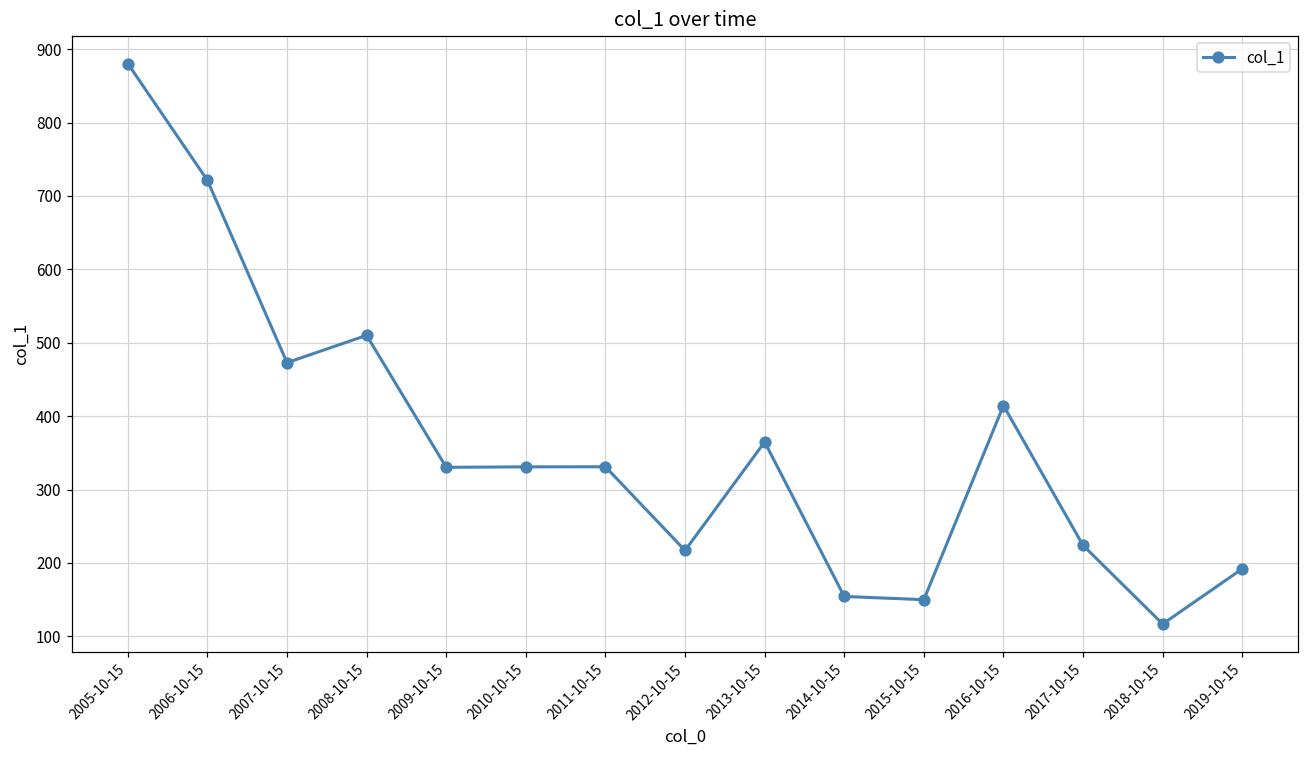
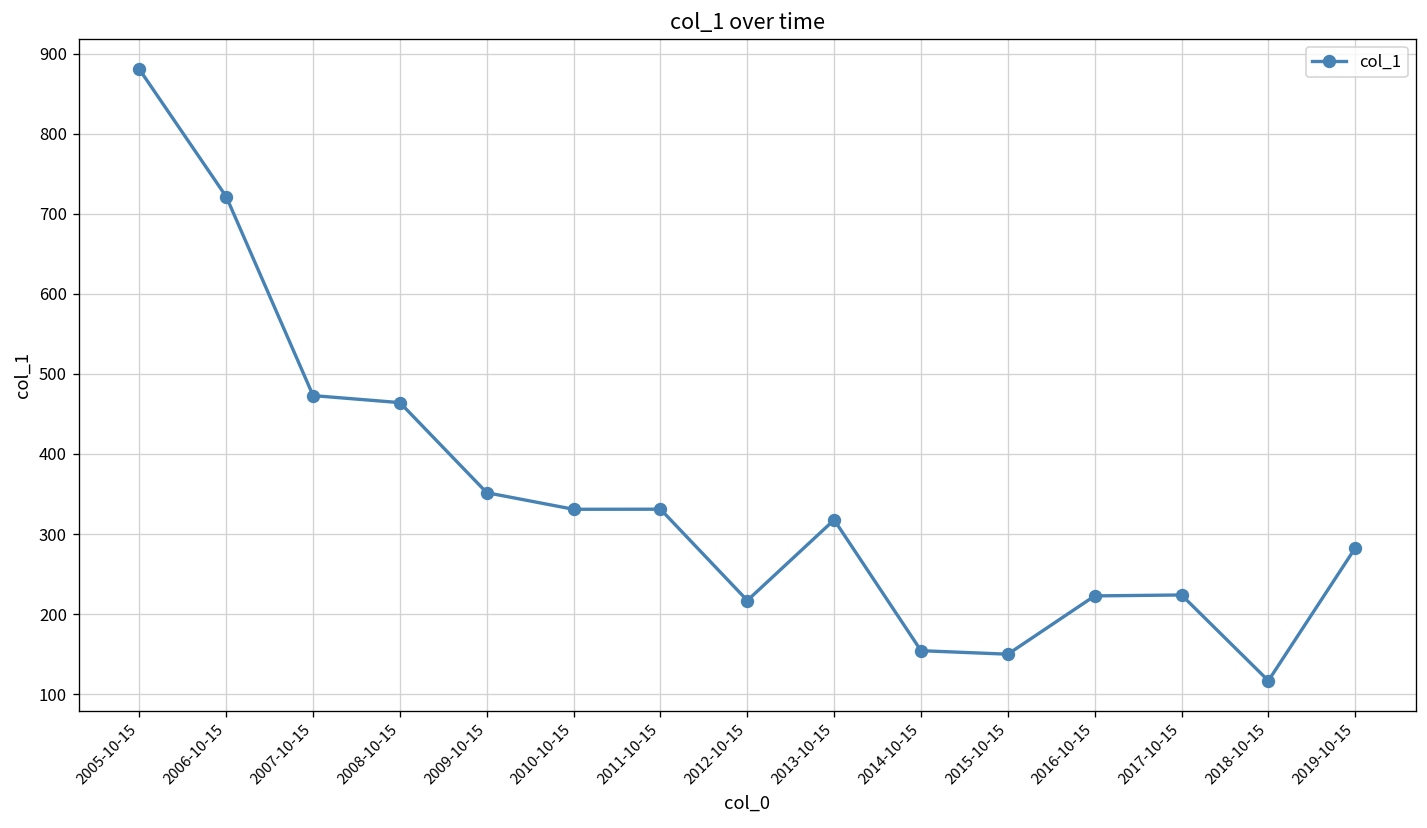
  {
    "2005-10-15": 880,
    "2006-10-15": 720,
    "2007-10-15": 470,
-   "2008-10-15": 510,
-   "2009-10-15": 330,
+   "2008-10-15": 460,
+   "2009-10-15": 350,
    "2010-10-15": 330,
    "2011-10-15": 330,
    "2012-10-15": 220,
-   "2013-10-15": 360,
+   "2013-10-15": 320,
    "2014-10-15": 150,
    "2015-10-15": 150,
-   "2016-10-15": 410,
+   "2016-10-15": 220,
    "2017-10-15": 220,
    "2018-10-15": 120,
-   "2019-10-15": 190
+   "2019-10-15": 280
  }
